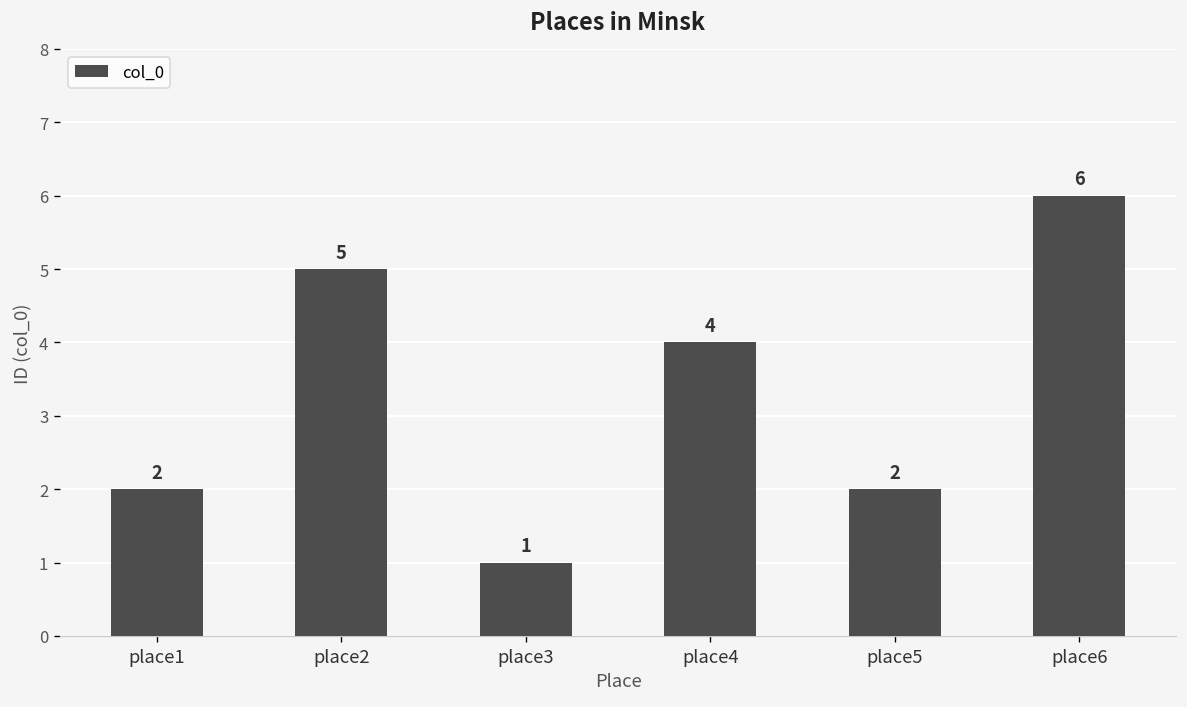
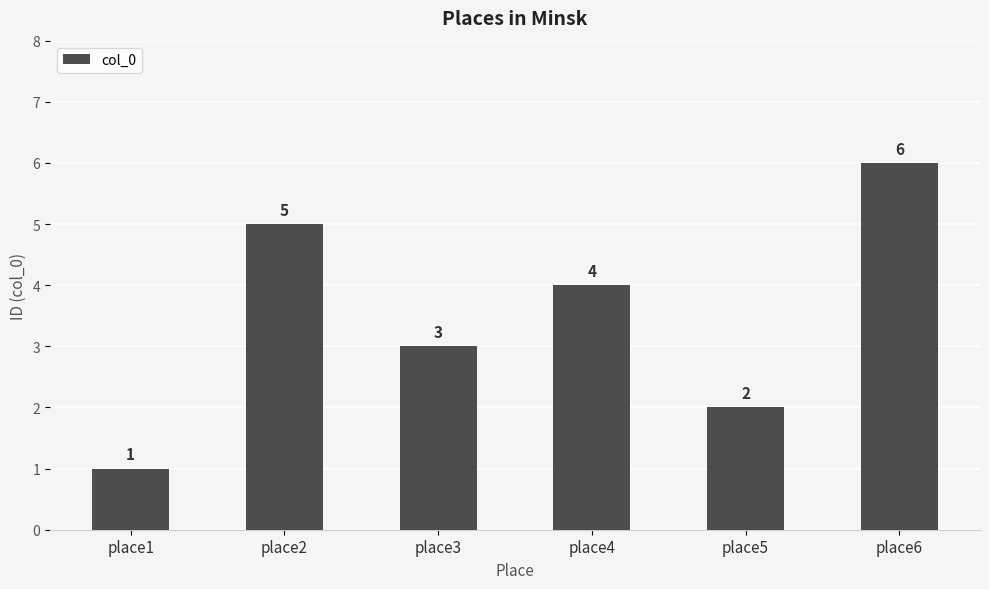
  {
-   "place1": 2,
+   "place1": 1,
    "place2": 5,
-   "place3": 1,
+   "place3": 3,
    "place4": 4,
    "place5": 2,
    "place6": 6
  }
